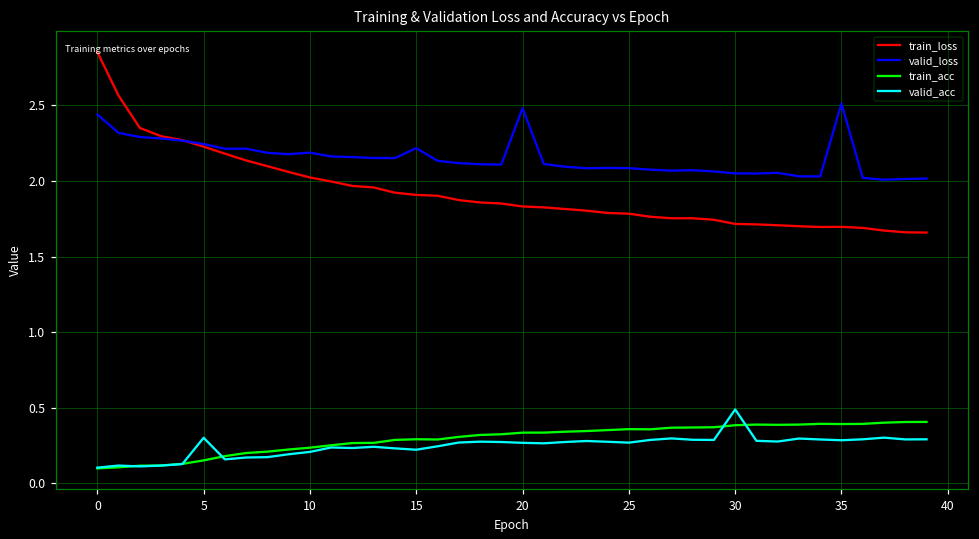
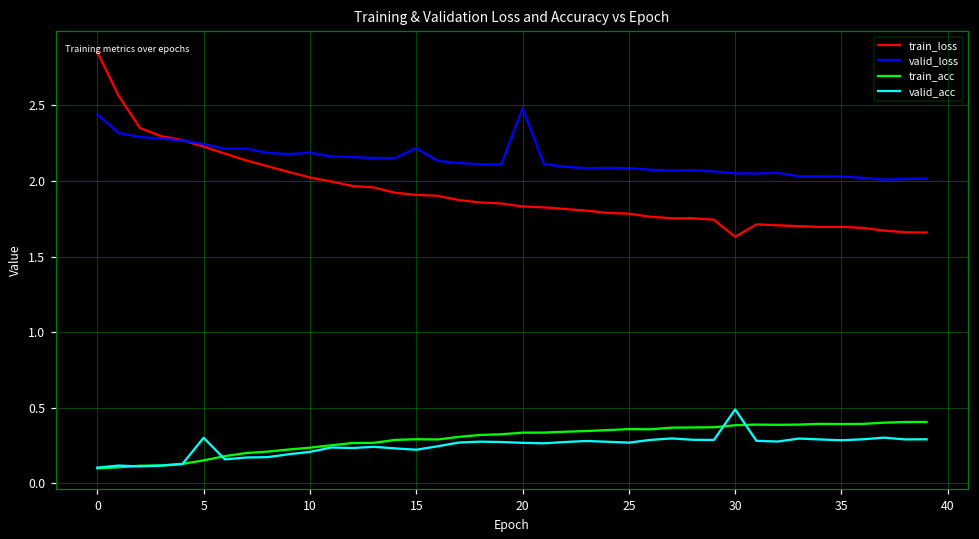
  {
    "train_loss": {
      "0": 2.85,
      "10": 2.02,
      "15": 1.91,
      "20": 1.83,
      "25": 1.78,
-     "30": 1.72,
+     "30": 1.63,
      "35": 1.70
    },
    "valid_loss": {
      "0": 2.44,
      "10": 2.19,
      "15": 2.22,
      "20": 2.48,
      "25": 2.08,
      "30": 2.05,
-     "35": 2.51
+     "35": 2.03
    },
    "train_acc": {
      "5": 0.15,
      "10": 0.24,
      "15": 0.29,
      "20": 0.34,
      "25": 0.36,
      "30": 0.38,
      "35": 0.39
    },
    "valid_acc": {
      "5": 0.30,
      "10": 0.21,
      "15": 0.22,
      "20": 0.27,
      "25": 0.27,
      "30": 0.49,
      "35": 0.29
    }
  }
